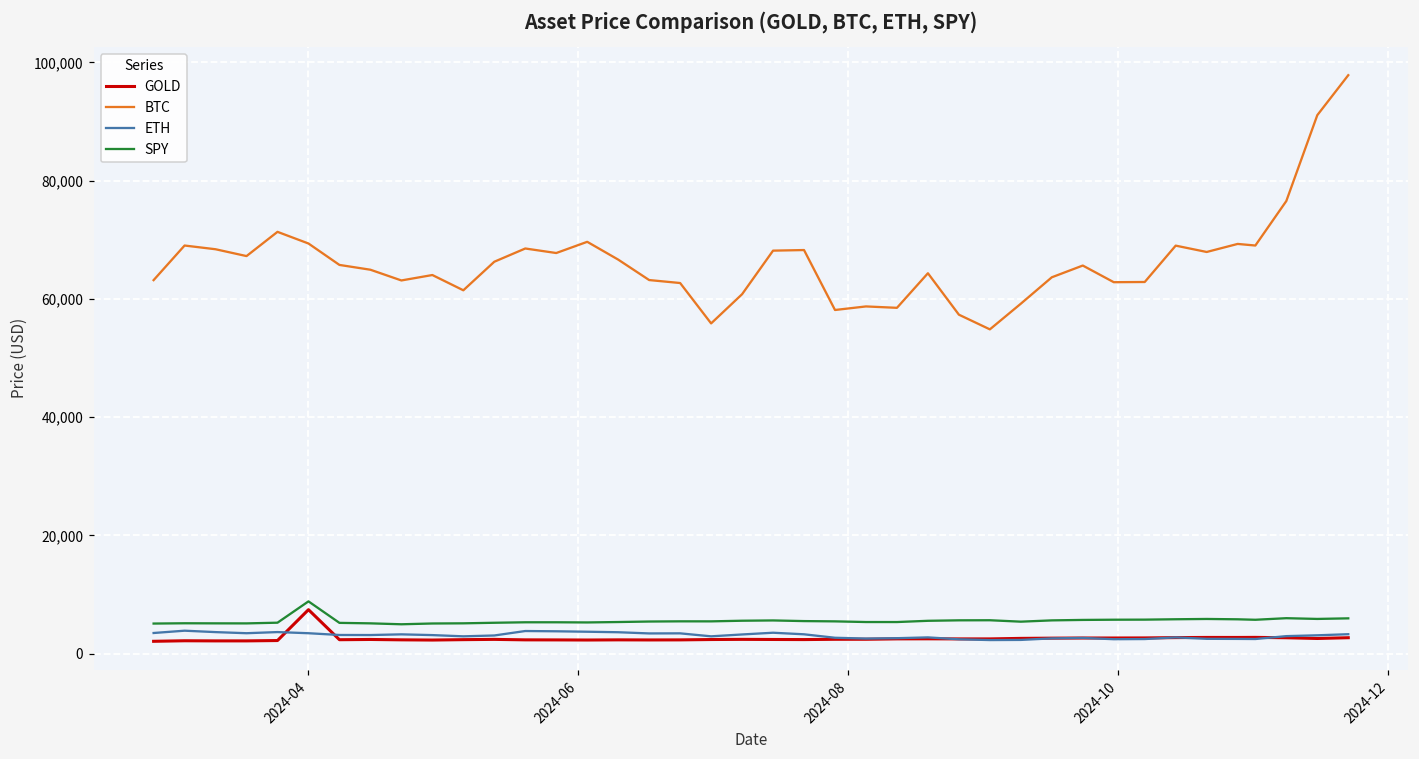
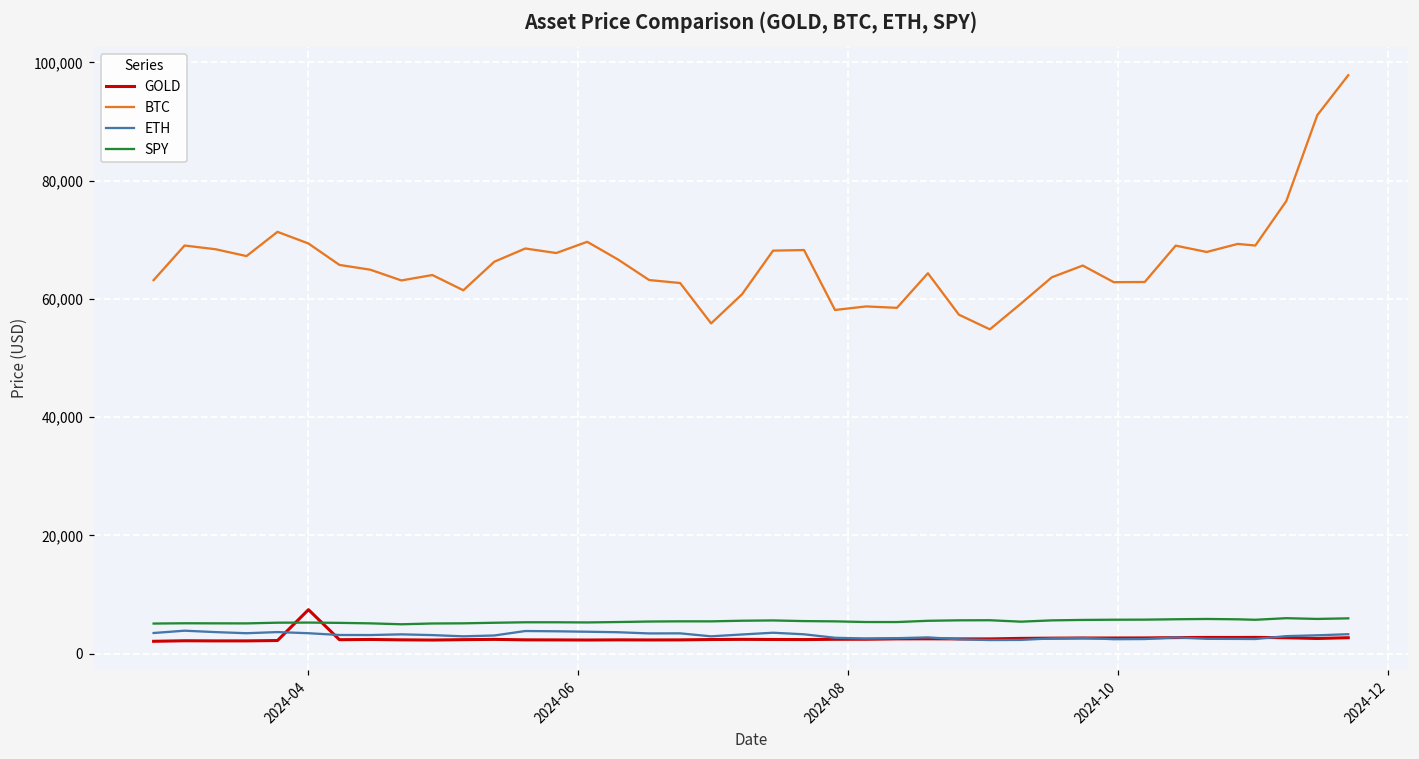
  {
    "GOLD": {
      "2024-04": "7,000"
    },
    "BTC": {
      "2024-04": "69,000"
    },
    "ETH": {
      "2024-04": "3,000"
    },
    "SPY": {
-     "2024-04": "9,000"
+     "2024-04": "5,000"
    }
  }
